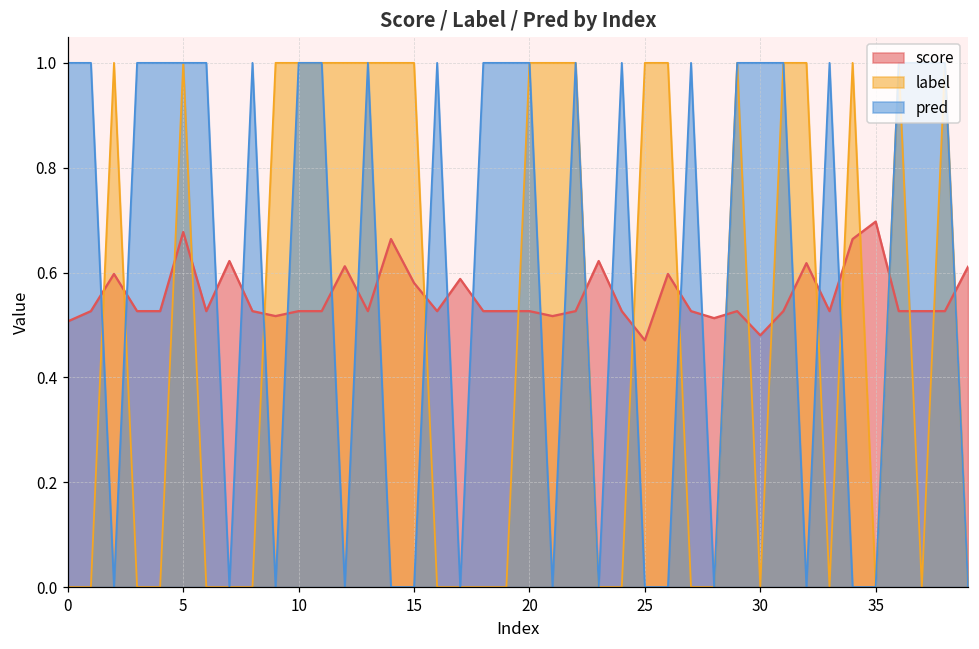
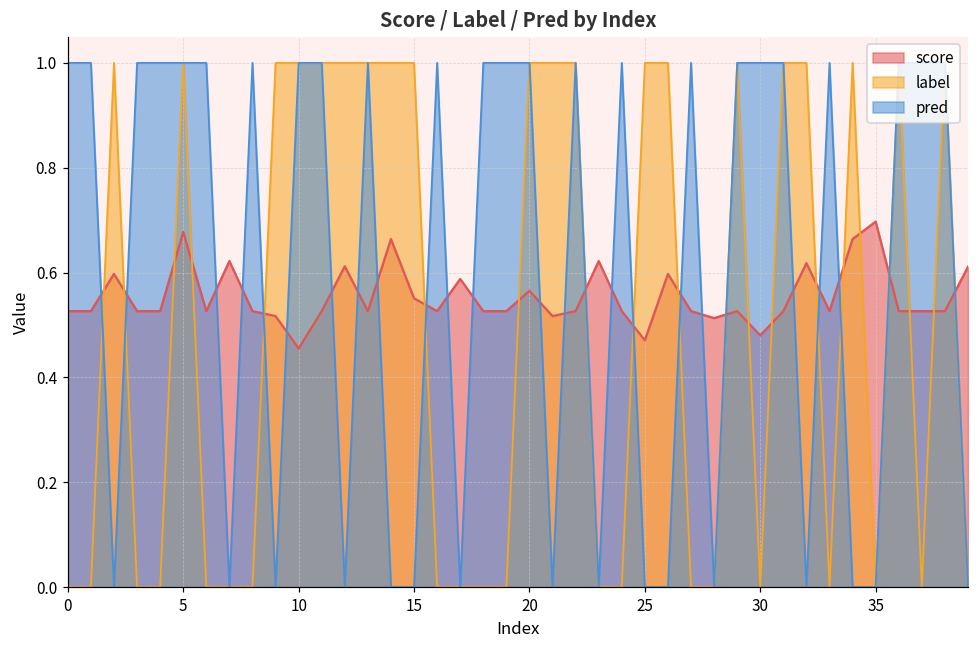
  {
    "score": {
-     "0": 0.51,
+     "0": 0.53,
      "5": 0.68,
-     "10": 0.53,
-     "15": 0.58,
-     "20": 0.53,
+     "10": 0.46,
+     "15": 0.55,
+     "20": 0.57,
      "25": 0.47,
      "30": 0.48,
      "35": 0.70
    },
    "label": {
      "0": 0.00,
      "15": 1.00,
      "25": 1.00,
      "30": 0.00
    },
    "pred": {
      "0": 1.00,
      "15": 0.00,
      "25": 0.00,
      "30": 1.00
    }
  }
